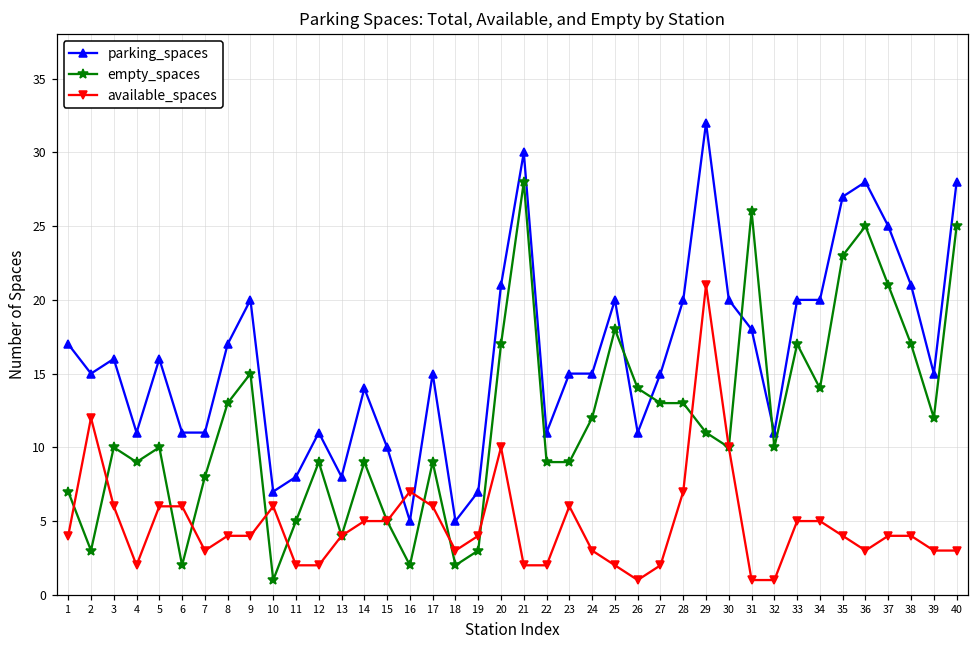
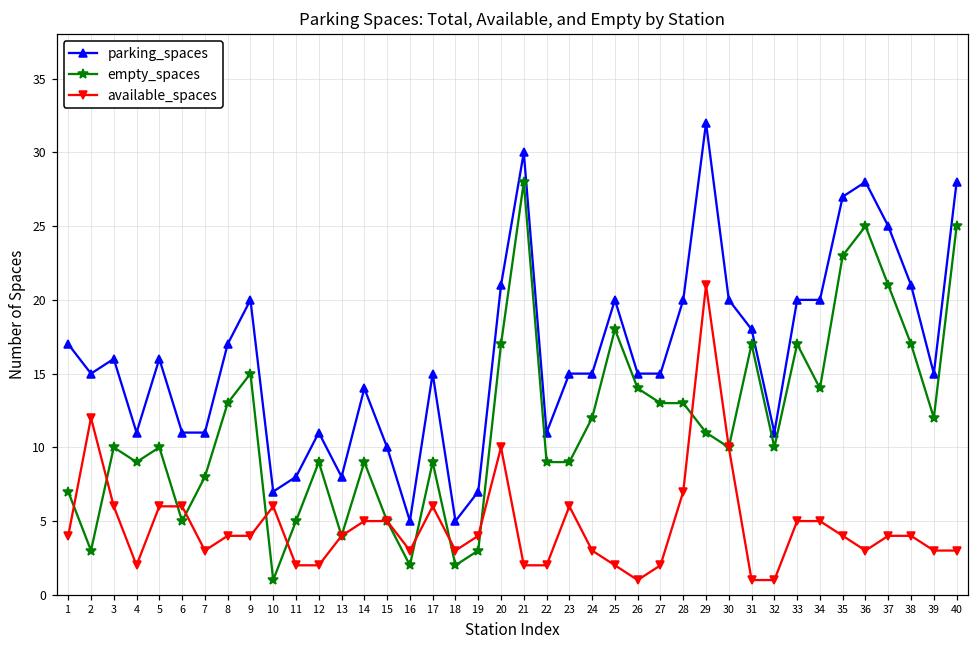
  {
    "parking_spaces": {
      "1": 17,
      "2": 15,
      "3": 16,
      "4": 11,
      "5": 16,
      "6": 11,
      "7": 11,
      "8": 17,
      "9": 20,
      "10": 7,
      "11": 8,
      "12": 11,
      "13": 8,
      "14": 14,
      "15": 10,
      "16": 5,
      "17": 15,
      "18": 5,
      "19": 7,
      "20": 21,
      "21": 30,
      "22": 11,
      "23": 15,
      "24": 15,
      "25": 20,
-     "26": 11,
+     "26": 15,
      "27": 15,
      "28": 20,
      "29": 32,
      "30": 20,
      "31": 18,
      "32": 11,
      "33": 20,
      "34": 20,
      "35": 27,
      "36": 28,
      "37": 25,
      "38": 21,
      "39": 15,
      "40": 28
    },
    "empty_spaces": {
      "1": 7,
      "2": 3,
      "3": 10,
      "4": 9,
      "5": 10,
-     "6": 2,
+     "6": 5,
      "7": 8,
      "8": 13,
      "9": 15,
      "10": 1,
      "11": 5,
      "12": 9,
      "14": 9,
      "16": 2,
      "17": 9,
      "18": 2,
      "19": 3,
      "20": 17,
      "21": 28,
      "22": 9,
      "23": 9,
      "24": 12,
      "25": 18,
      "26": 14,
      "27": 13,
      "28": 13,
      "29": 11,
-     "31": 26,
+     "31": 17,
      "32": 10,
      "33": 17,
      "34": 14,
      "35": 23,
      "36": 25,
      "37": 21,
      "38": 17,
      "39": 12,
      "40": 25
    },
    "available_spaces": {
      "1": 4,
      "2": 12,
      "3": 6,
      "4": 2,
      "5": 6,
      "6": 6,
      "7": 3,
      "8": 4,
      "9": 4,
      "10": 6,
      "11": 2,
      "12": 2,
      "14": 5,
-     "16": 7,
+     "16": 3,
      "17": 6,
      "18": 3,
      "19": 4,
      "20": 10,
      "21": 2,
      "22": 2,
      "23": 6,
      "24": 3,
      "25": 2,
      "26": 1,
      "27": 2,
      "28": 7,
      "29": 21,
      "31": 1,
      "32": 1,
      "33": 5,
      "34": 5,
      "35": 4,
      "36": 3,
      "37": 4,
      "38": 4,
      "39": 3,
      "40": 3
    }
  }
